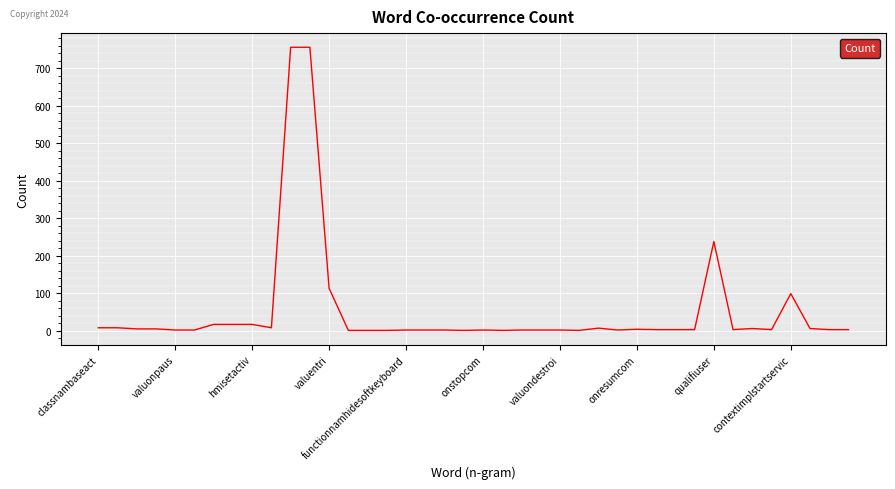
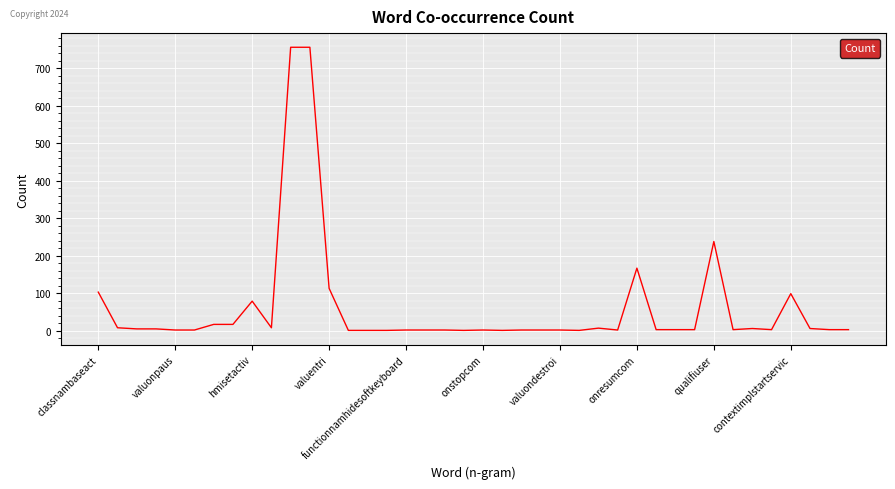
  {
-   "classnambaseact": 10,
+   "classnambaseact": 100,
    "valuonpaus": 0,
-   "hmisetactiv": 20,
+   "hmisetactiv": 80,
    "valuentri": 110,
    "functionnamhidesoftkeyboard": 0,
    "onstopcom": 0,
    "valuondestroi": 0,
-   "onresumcom": 0,
+   "onresumcom": 170,
    "qualifiuser": 240,
    "contextimplstartservic": 100
  }
